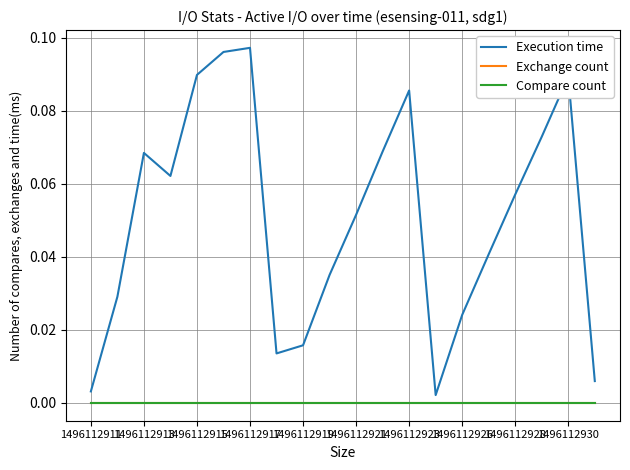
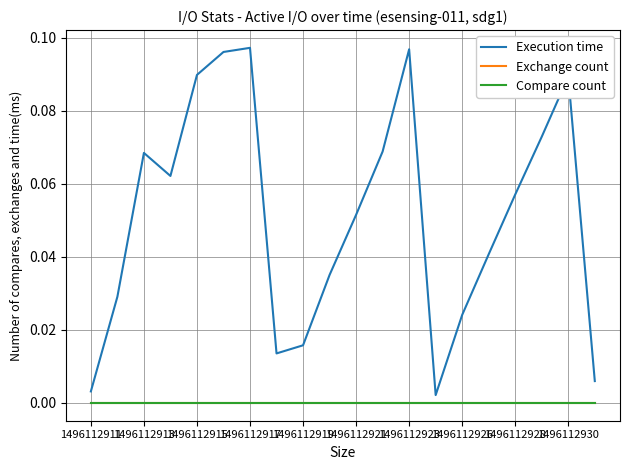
  {
    "Execution time": {
      "1496112911": 0.003,
      "1496112913": 0.068,
      "1496112915": 0.090,
      "1496112917": 0.097,
      "1496112919": 0.016,
      "1496112921": 0.052,
-     "1496112923": 0.086,
+     "1496112923": 0.097,
      "1496112926": 0.024,
      "1496112928": 0.057
    },
    "Compare count": {
      "1496112911": 0.000,
      "1496112913": 0.000,
      "1496112915": 0.000,
      "1496112917": 0.000,
      "1496112919": 0.000,
      "1496112921": 0.000,
      "1496112923": 0.000,
      "1496112926": 0.000,
      "1496112928": 0.000,
      "1496112930": 0.000
    }
  }
